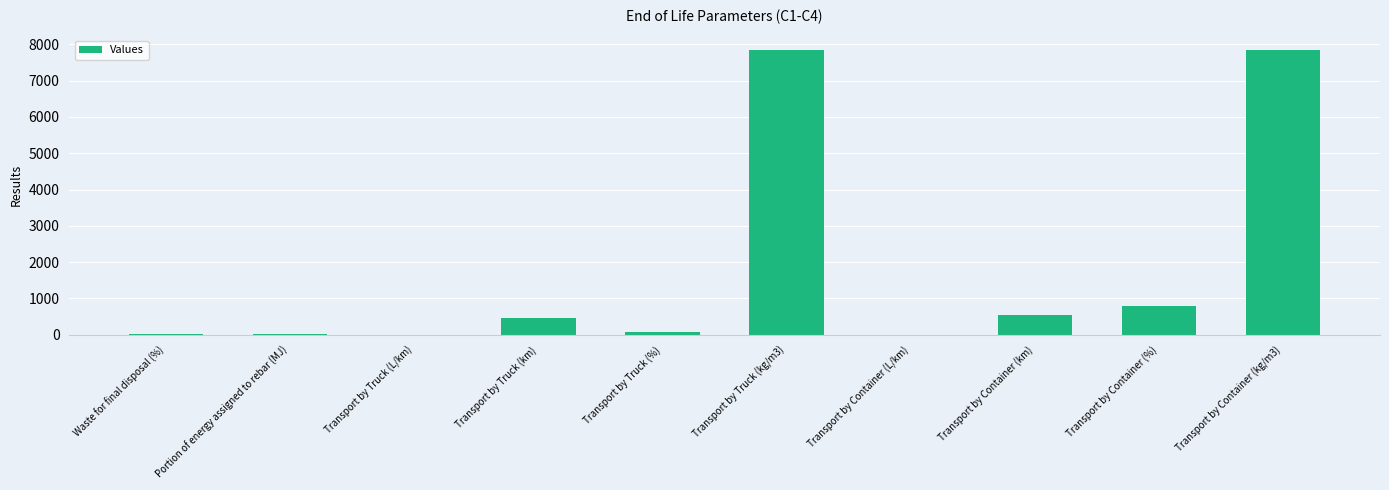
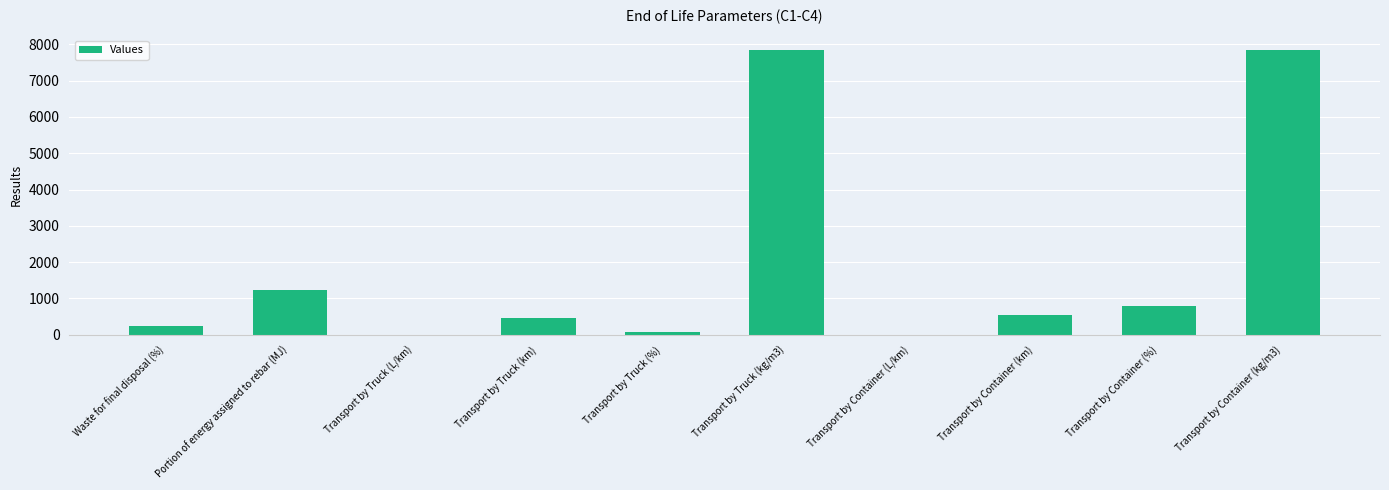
  {
-   "Waste for final disposal (%)": 0,
-   "Portion of energy assigned to rebar (MJ)": 0,
+   "Waste for final disposal (%)": 200,
+   "Portion of energy assigned to rebar (MJ)": 1200,
    "Transport by Truck (km)": 500,
    "Transport by Truck (%)": 100,
    "Transport by Truck (kg/m3)": 7900,
    "Transport by Container (km)": 500,
    "Transport by Container (%)": 800,
    "Transport by Container (kg/m3)": 7900
  }
